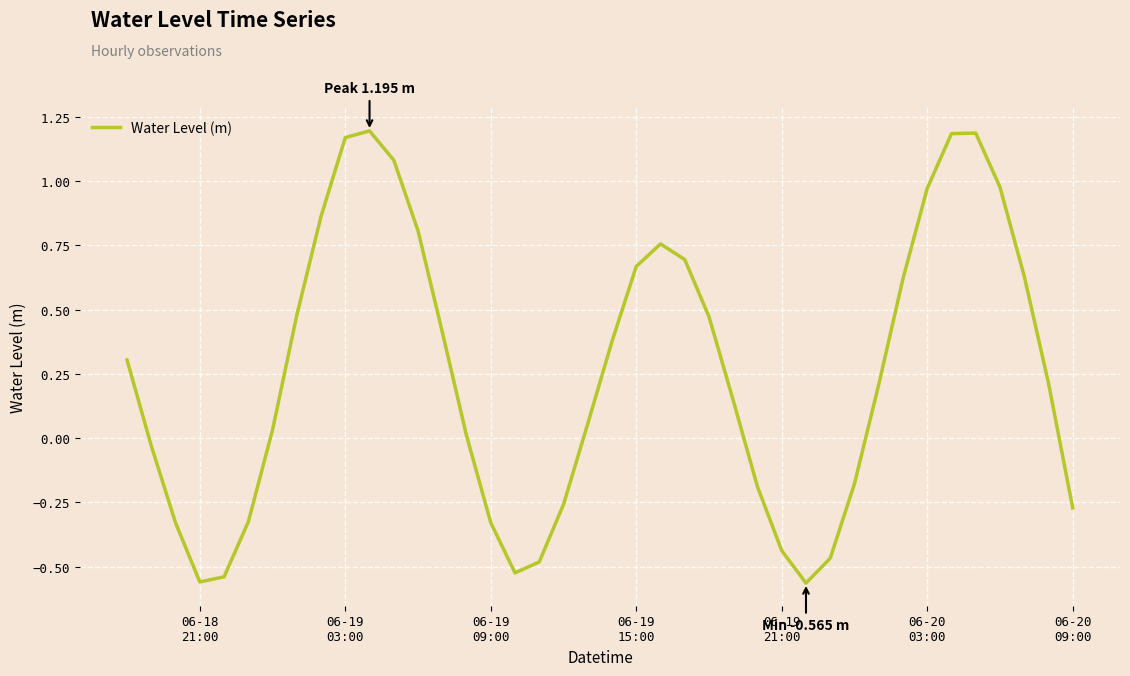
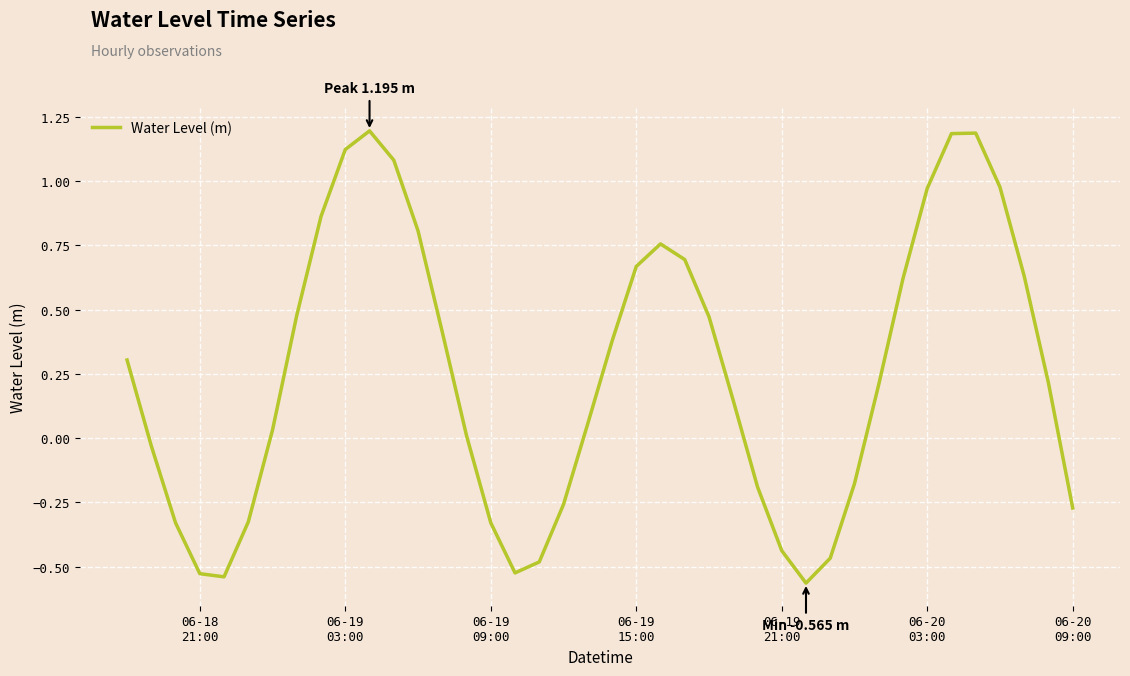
  {
-   "06-18 21:00": -0.56,
-   "06-19 03:00": 1.17,
+   "06-18 21:00": -0.53,
+   "06-19 03:00": 1.12,
    "06-19 09:00": -0.33,
    "06-19 15:00": 0.67,
    "06-19 21:00": -0.44,
    "06-20 03:00": 0.97,
    "06-20 09:00": -0.27
  }
